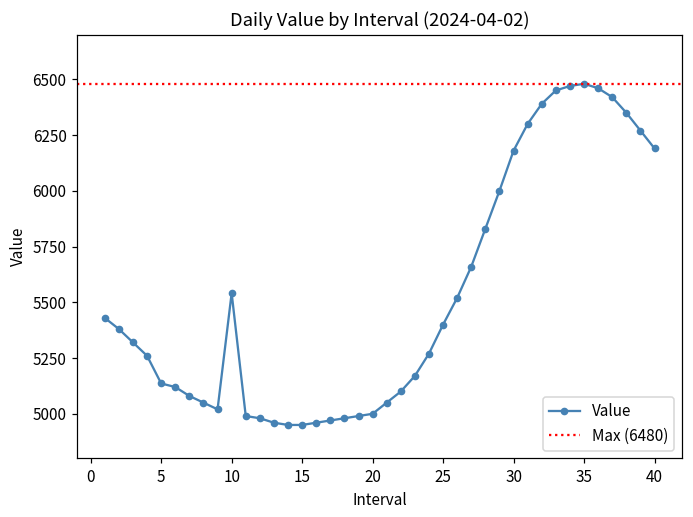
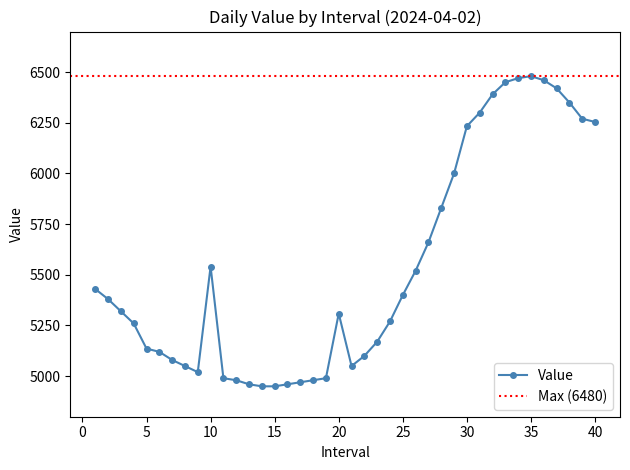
  {
    "5": 5140,
    "10": 5540,
    "15": 4950,
-   "20": 5000,
+   "20": 5310,
    "25": 5400,
-   "30": 6180,
+   "30": 6230,
    "35": 6480,
-   "40": 6190
+   "40": 6250
  }
